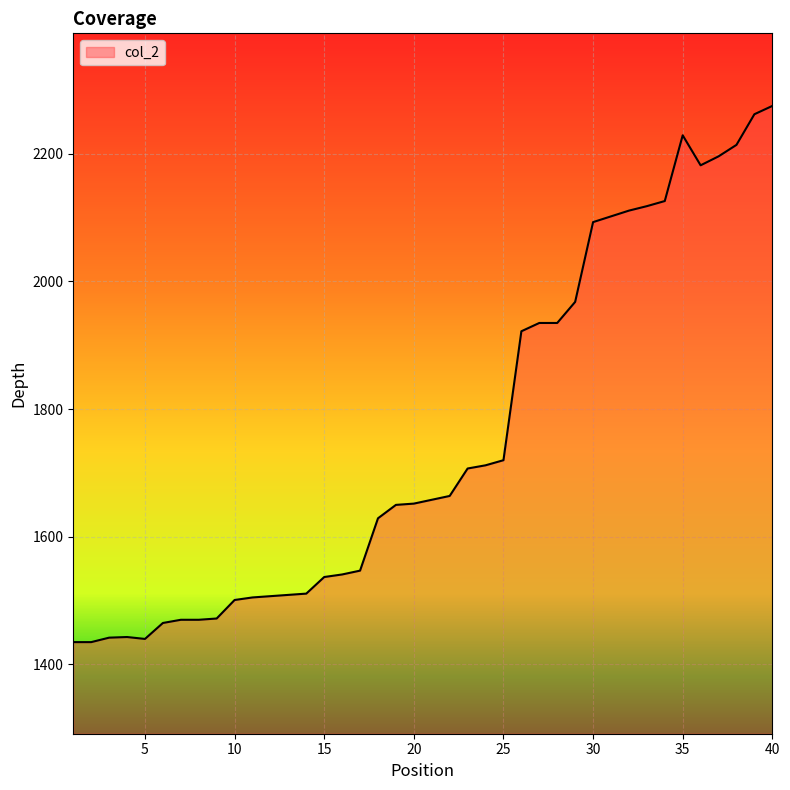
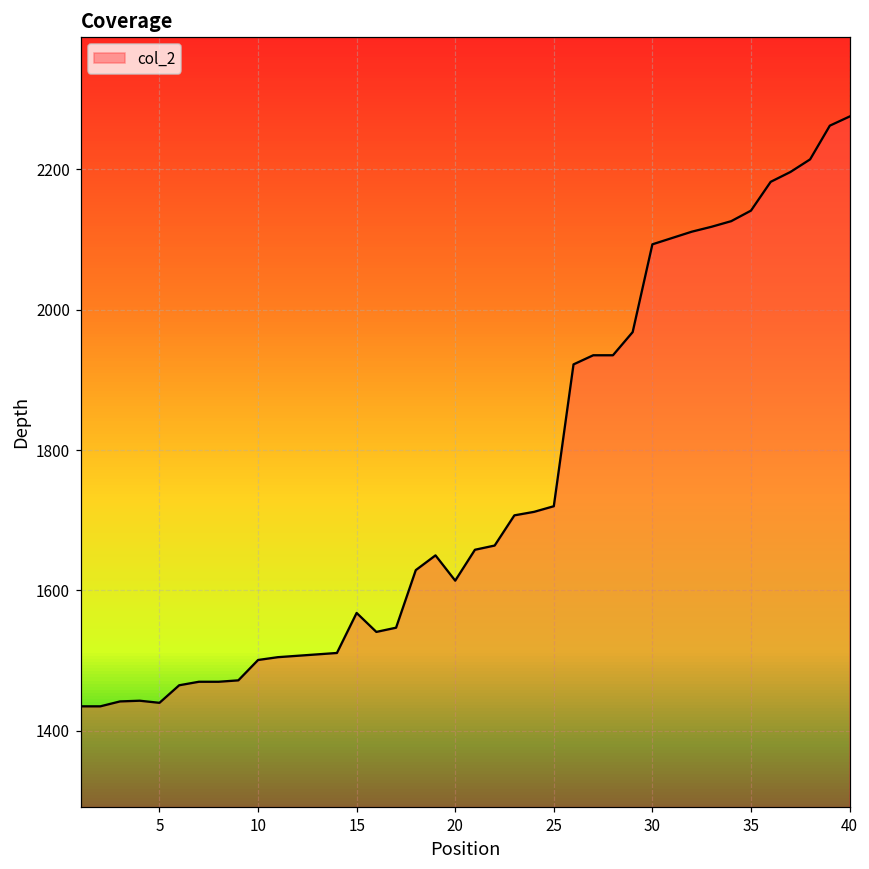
  {
    "5": 1440,
    "10": 1500,
-   "15": 1540,
-   "20": 1650,
+   "15": 1570,
+   "20": 1610,
    "25": 1720,
    "30": 2090,
-   "35": 2230,
+   "35": 2140,
    "40": 2280
  }
